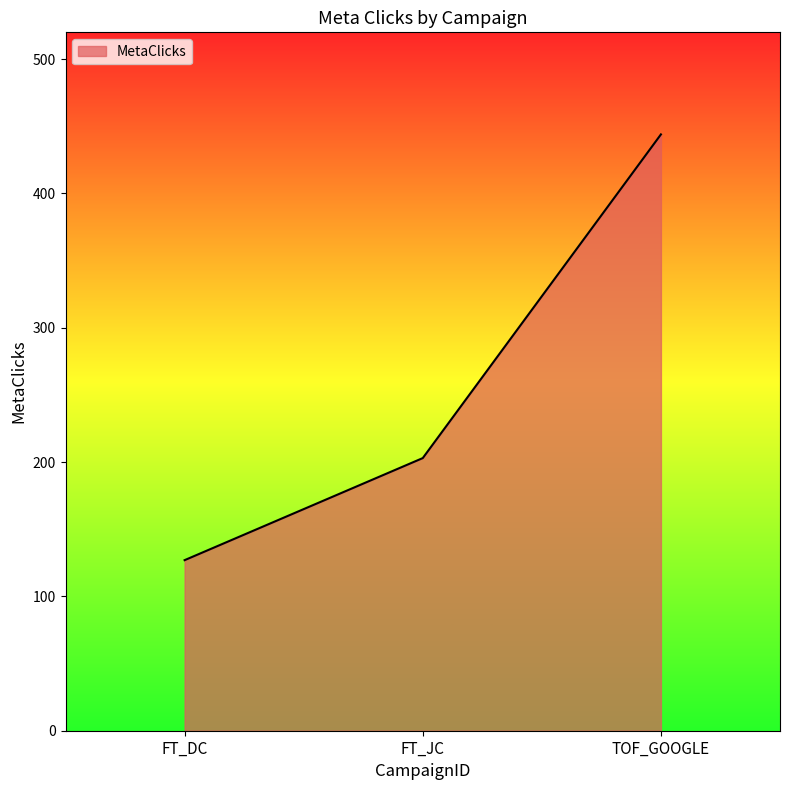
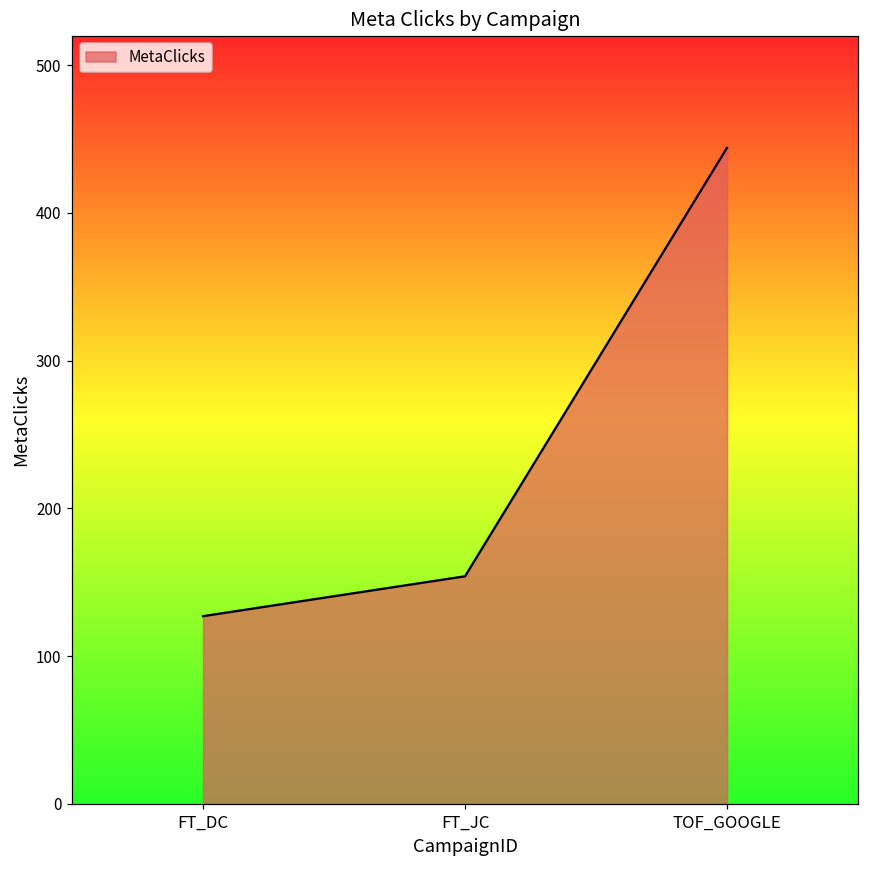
  {
    "FT_DC": 127,
-   "FT_JC": 203,
+   "FT_JC": 154,
    "TOF_GOOGLE": 444
  }
